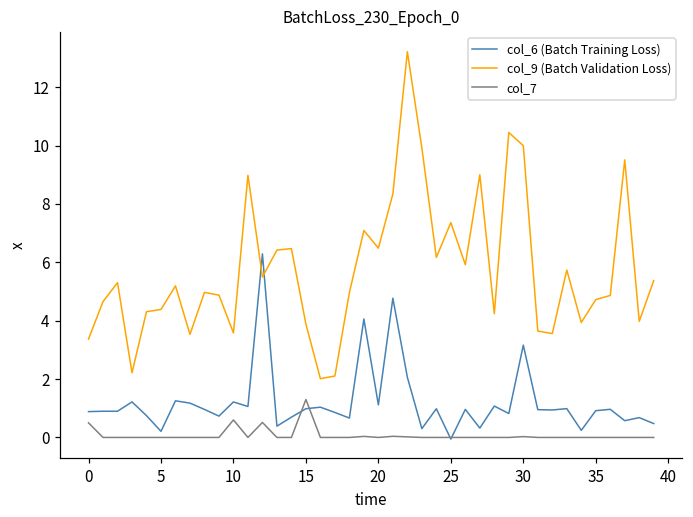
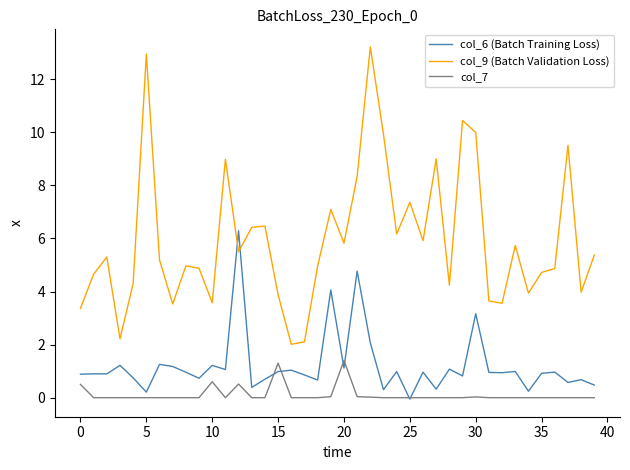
  {
    "col_6 (Batch Training Loss)": {
      "0": 0.9,
      "5": 0.2,
      "10": 1.2,
      "15": 1.0,
      "20": 1.1,
      "30": 3.2,
      "35": 0.9
    },
    "col_9 (Batch Validation Loss)": {
      "0": 3.4,
-     "5": 4.4,
+     "5": 12.9,
      "10": 3.6,
      "15": 3.9,
-     "20": 6.5,
+     "20": 5.8,
      "25": 7.4,
      "30": 10.0,
      "35": 4.7
    },
    "col_7": {
      "0": 0.5,
      "5": 0.0,
      "10": 0.6,
      "15": 1.3,
-     "20": 0.0,
+     "20": 1.4,
      "30": 0.0,
      "35": 0.0
    }
  }
